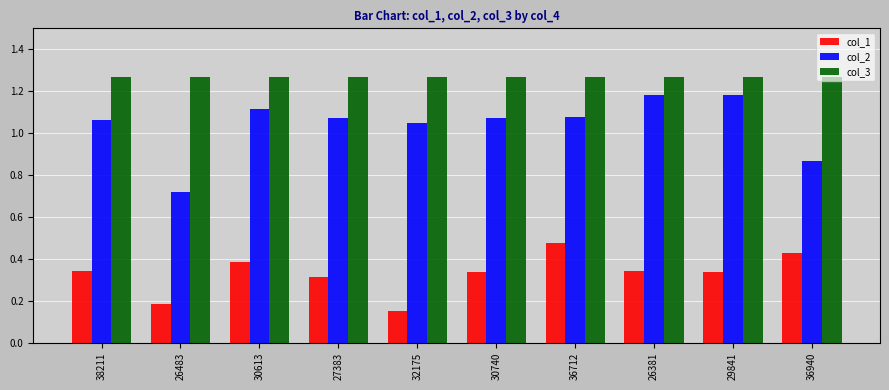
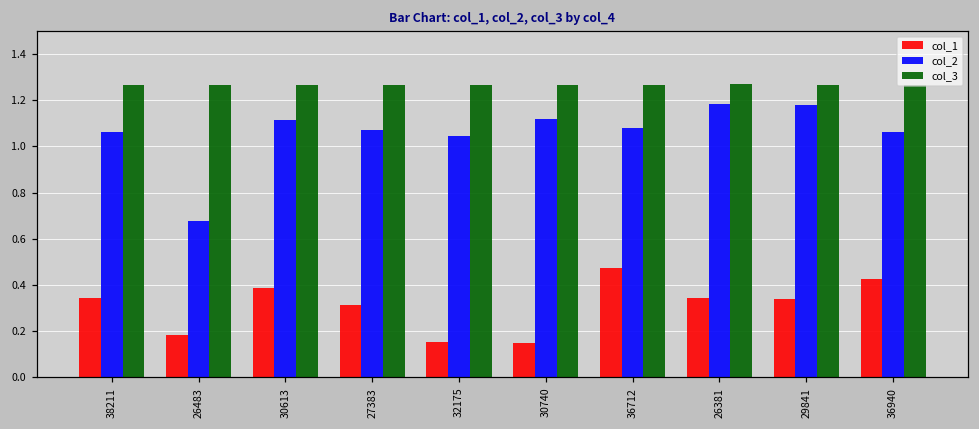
  {
    "col_1": {
      "38211": 0.34,
      "26483": 0.18,
      "30613": 0.38,
      "27383": 0.31,
      "32175": 0.15,
-     "30740": 0.34,
+     "30740": 0.15,
      "36712": 0.47,
      "26381": 0.34,
      "29841": 0.34,
      "36940": 0.43
    },
    "col_2": {
      "38211": 1.06,
-     "26483": 0.72,
+     "26483": 0.68,
      "30613": 1.11,
      "27383": 1.07,
      "32175": 1.05,
-     "30740": 1.07,
+     "30740": 1.12,
      "36712": 1.08,
      "26381": 1.18,
      "29841": 1.18,
-     "36940": 0.87
+     "36940": 1.06
    },
    "col_3": {
      "38211": 1.27,
      "26483": 1.27,
      "30613": 1.27,
      "27383": 1.27,
      "32175": 1.27,
      "30740": 1.27,
      "36712": 1.27,
      "26381": 1.27,
      "29841": 1.27
    }
  }
